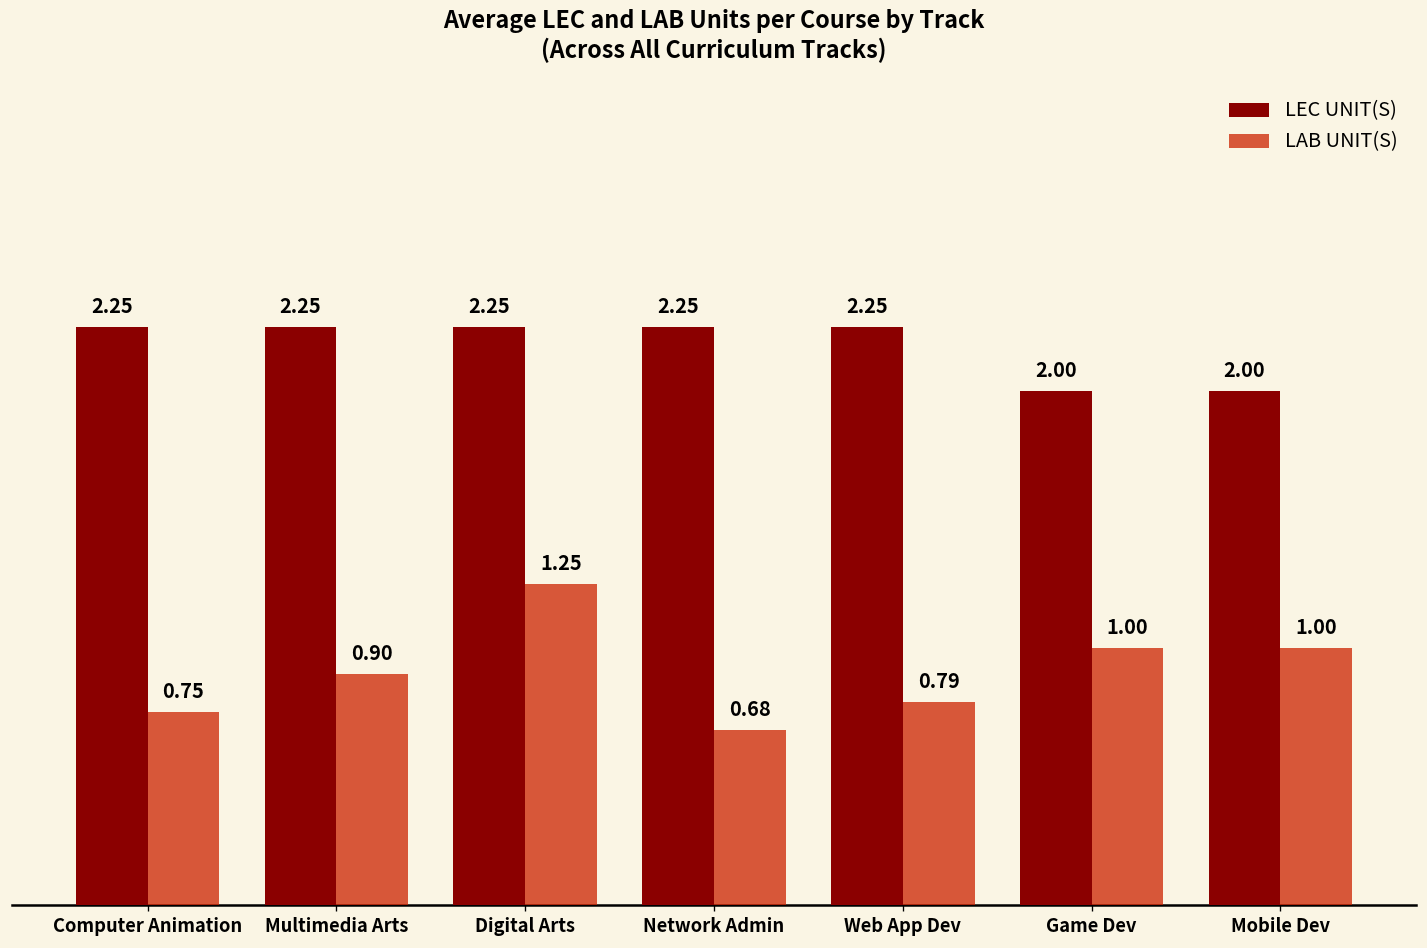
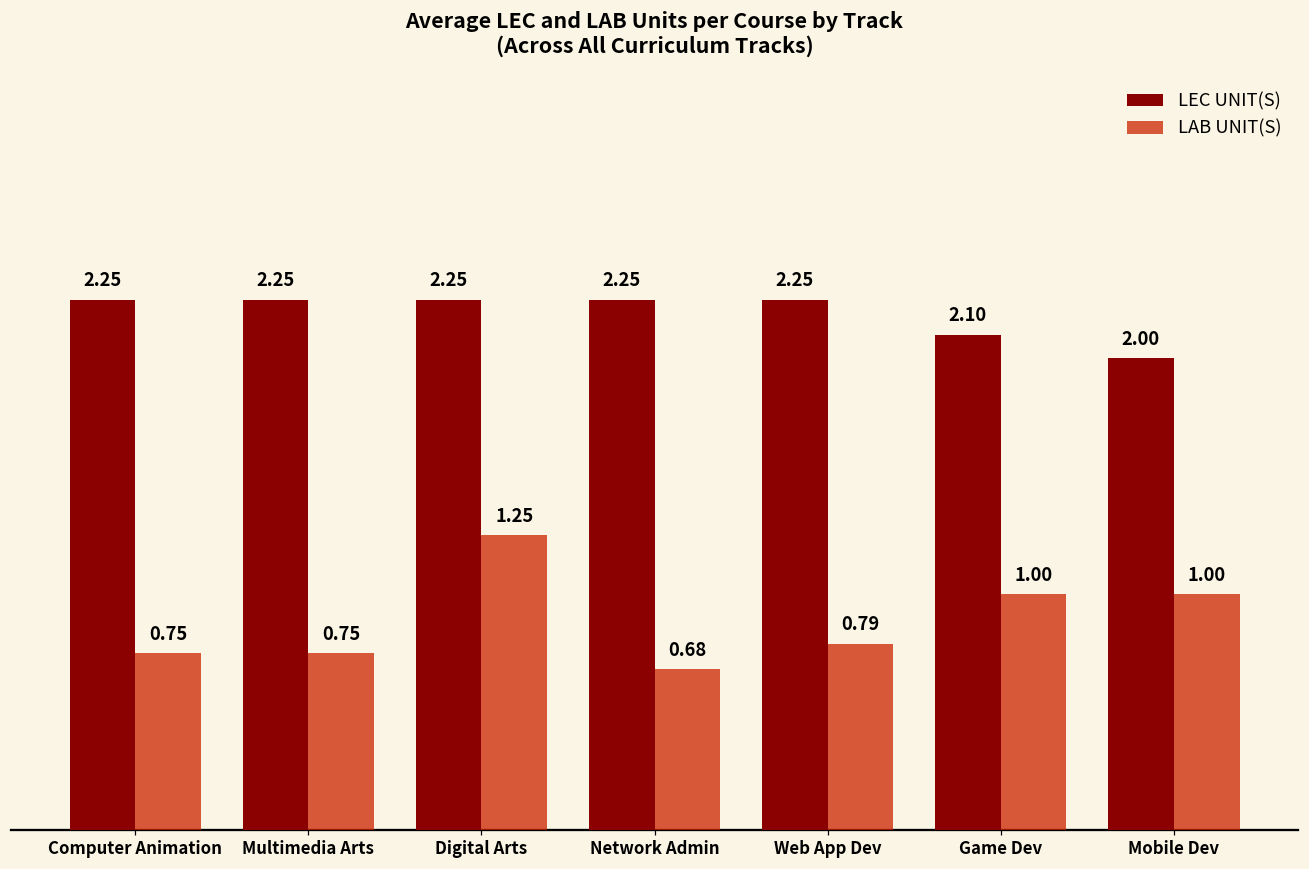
  {
    "LEC UNIT(S)": {
      "Computer Animation": 2.25,
      "Multimedia Arts": 2.25,
      "Digital Arts": 2.25,
      "Network Admin": 2.25,
      "Web App Dev": 2.25,
-     "Game Dev": 2.00,
+     "Game Dev": 2.10,
      "Mobile Dev": 2.00
    },
    "LAB UNIT(S)": {
      "Computer Animation": 0.75,
-     "Multimedia Arts": 0.90,
+     "Multimedia Arts": 0.75,
      "Digital Arts": 1.25,
      "Network Admin": 0.68,
      "Web App Dev": 0.79,
      "Game Dev": 1.00,
      "Mobile Dev": 1.00
    }
  }
